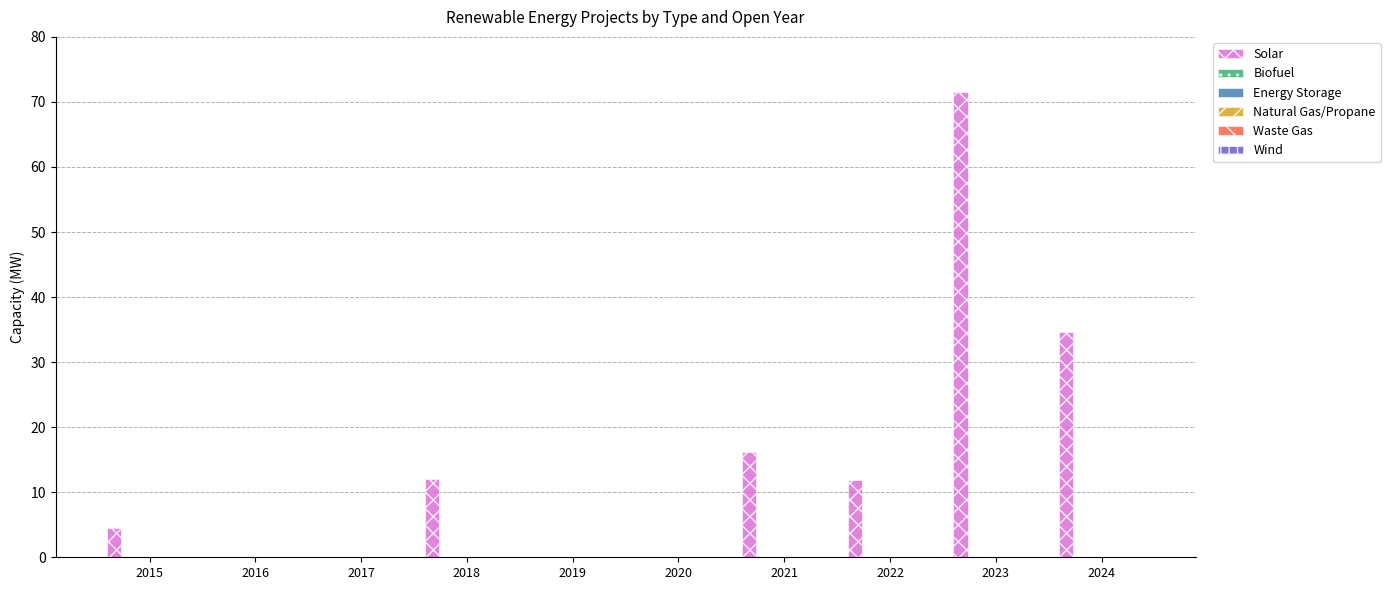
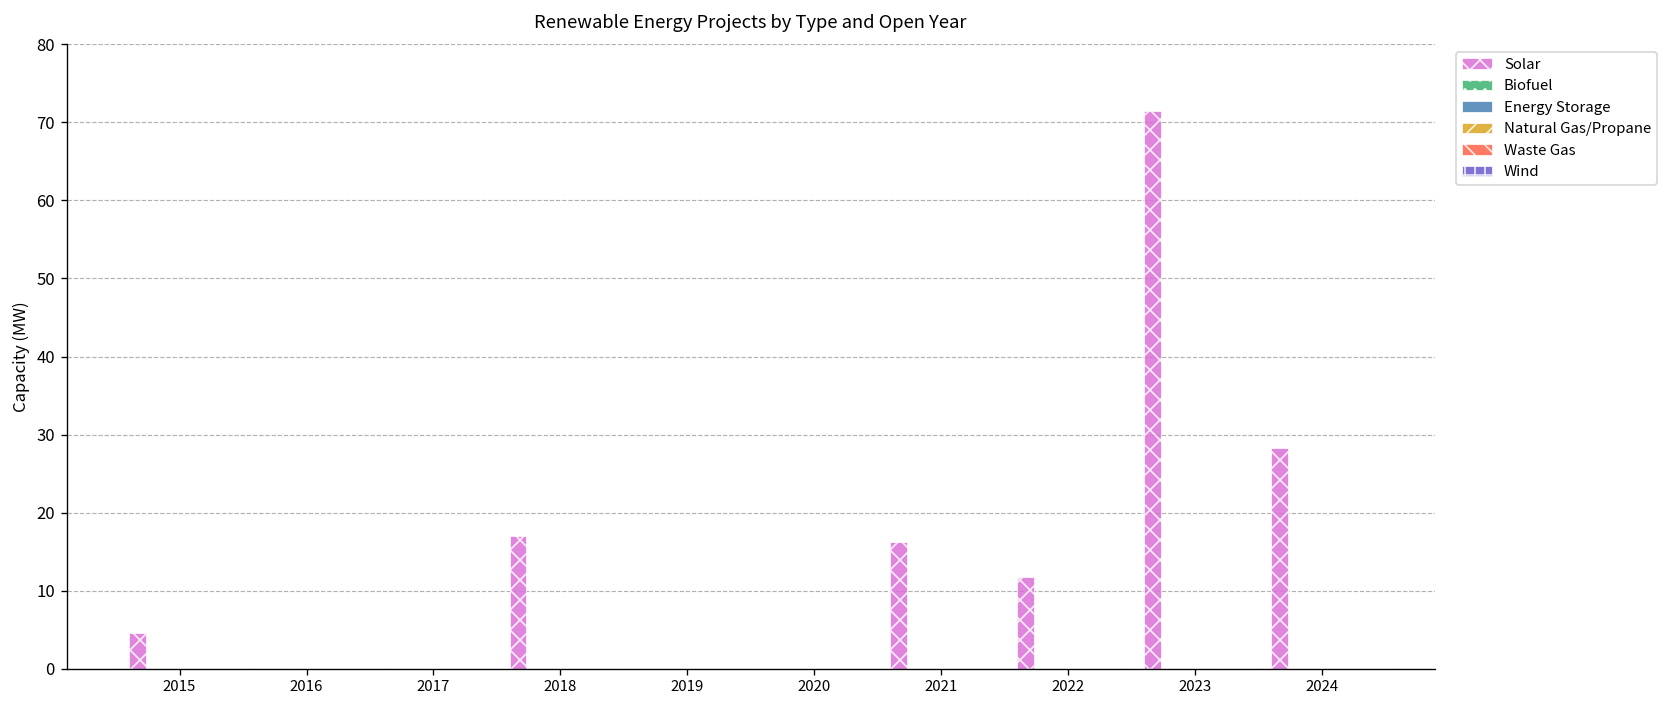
  {
    "Solar": {
      "2015": 5,
      "2016": 0,
      "2017": 0,
-     "2018": 12,
+     "2018": 17,
      "2019": 0,
      "2020": 0,
      "2021": 16,
      "2022": 12,
      "2023": 71,
-     "2024": 35
+     "2024": 28
    },
    "Biofuel": {
      "2015": 0,
      "2016": 0,
      "2017": 0,
      "2018": 0,
      "2019": 0,
      "2020": 0,
      "2021": 0,
      "2022": 0,
      "2023": 0,
      "2024": 0
    },
    "Natural Gas/Propane": {
      "2015": 0,
      "2016": 0,
      "2017": 0,
      "2018": 0,
      "2019": 0,
      "2020": 0,
      "2021": 0,
      "2022": 0,
      "2023": 0,
      "2024": 0
    },
    "Waste Gas": {
      "2015": 0,
      "2016": 0,
      "2017": 0,
      "2018": 0,
      "2019": 0,
      "2020": 0,
      "2021": 0,
      "2022": 0,
      "2023": 0,
      "2024": 0
    }
  }
